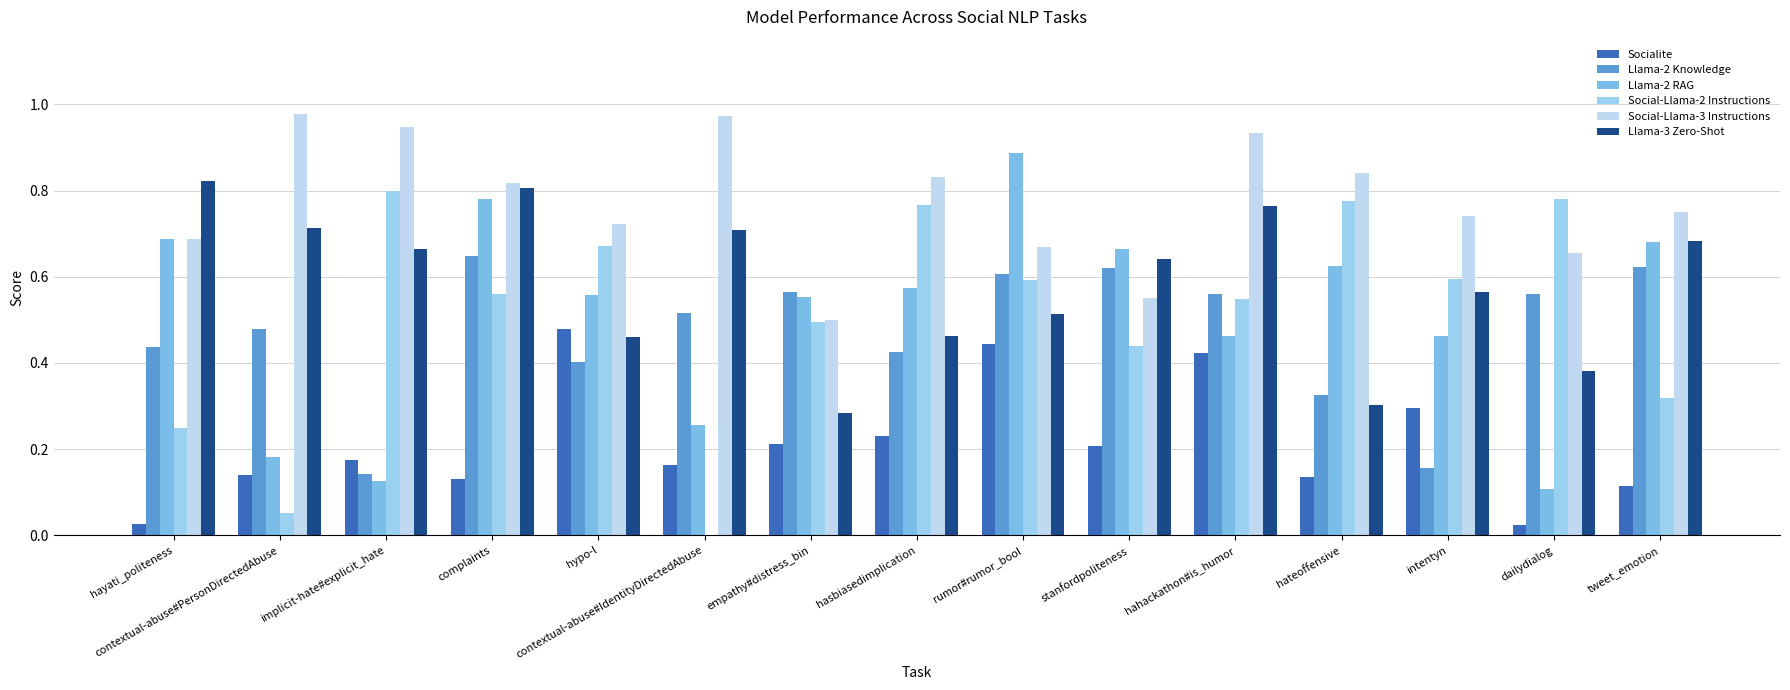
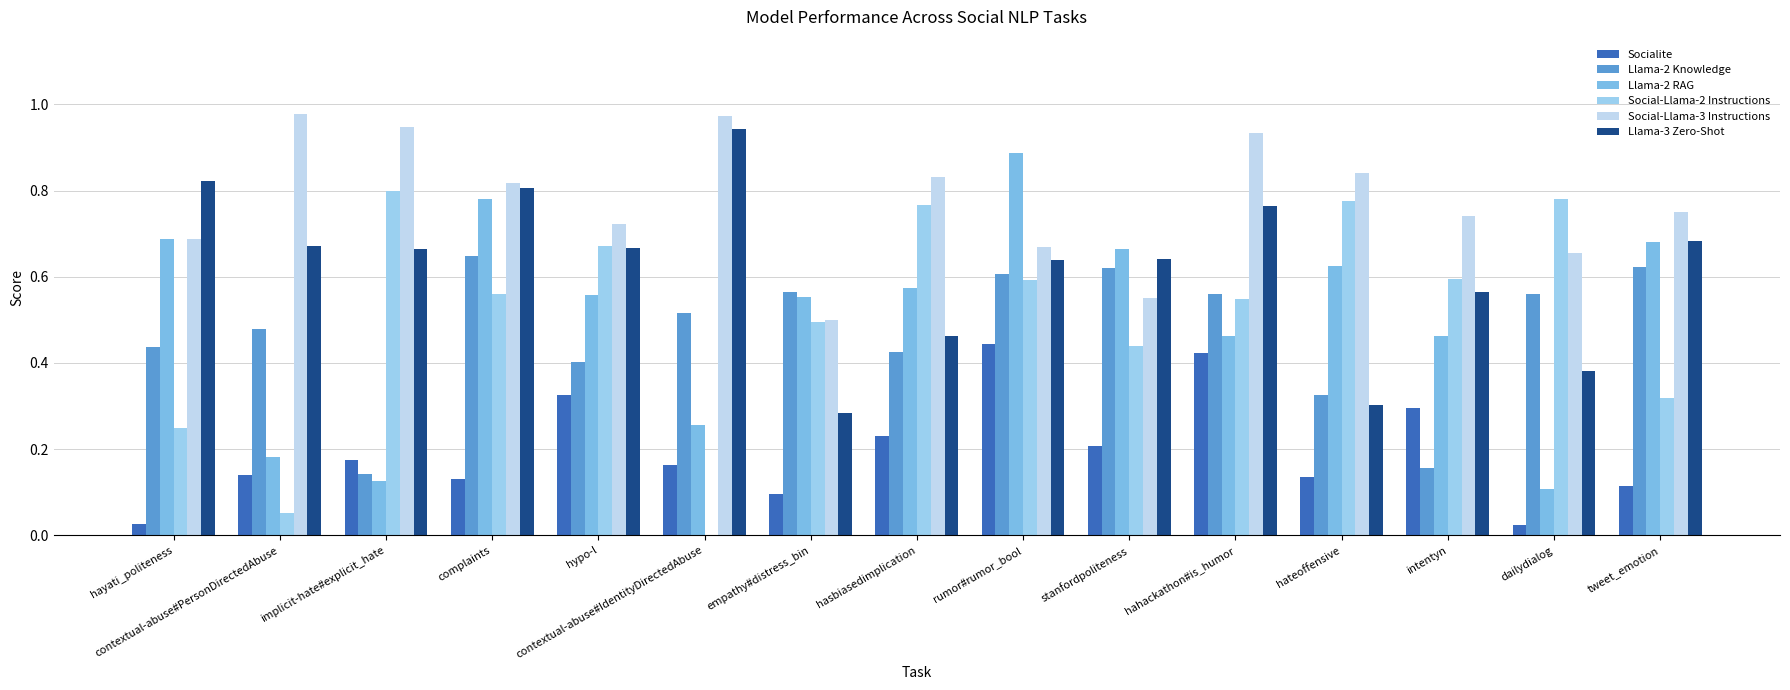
  {
    "Socialite": {
      "hayati_politeness": 0.03,
      "contextual-abuse#PersonDirectedAbuse": 0.14,
      "implicit-hate#explicit_hate": 0.18,
      "complaints": 0.13,
-     "hypo-l": 0.48,
+     "hypo-l": 0.33,
      "contextual-abuse#IdentityDirectedAbuse": 0.16,
-     "empathy#distress_bin": 0.21,
+     "empathy#distress_bin": 0.10,
      "hasbiasedimplication": 0.23,
      "rumor#rumor_bool": 0.44,
      "stanfordpoliteness": 0.21,
      "hahackathon#is_humor": 0.42,
      "hateoffensive": 0.14,
      "intentyn": 0.30,
      "dailydialog": 0.02,
      "tweet_emotion": 0.12
    },
    "Llama-3 Zero-Shot": {
      "hayati_politeness": 0.82,
-     "contextual-abuse#PersonDirectedAbuse": 0.71,
+     "contextual-abuse#PersonDirectedAbuse": 0.67,
      "implicit-hate#explicit_hate": 0.66,
      "complaints": 0.81,
-     "hypo-l": 0.46,
-     "contextual-abuse#IdentityDirectedAbuse": 0.71,
+     "hypo-l": 0.67,
+     "contextual-abuse#IdentityDirectedAbuse": 0.94,
      "empathy#distress_bin": 0.28,
      "hasbiasedimplication": 0.46,
-     "rumor#rumor_bool": 0.51,
+     "rumor#rumor_bool": 0.64,
      "stanfordpoliteness": 0.64,
      "hahackathon#is_humor": 0.77,
      "hateoffensive": 0.30,
      "intentyn": 0.57,
      "dailydialog": 0.38,
      "tweet_emotion": 0.68
    }
  }
